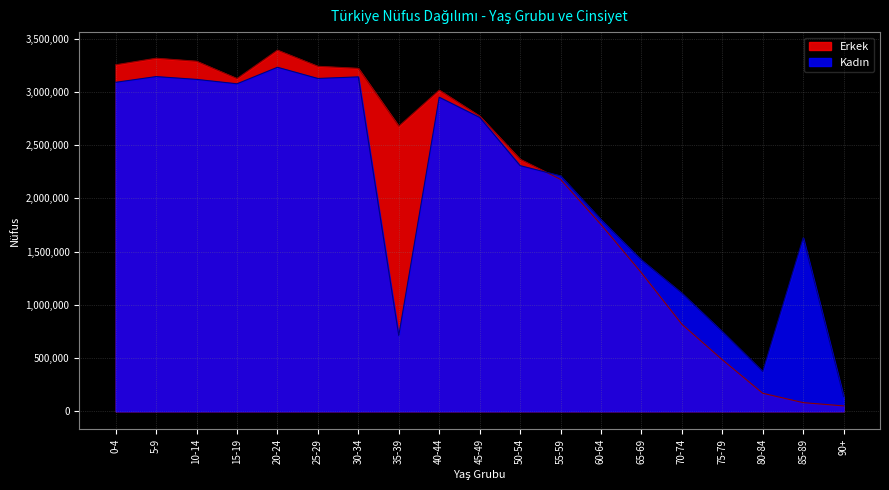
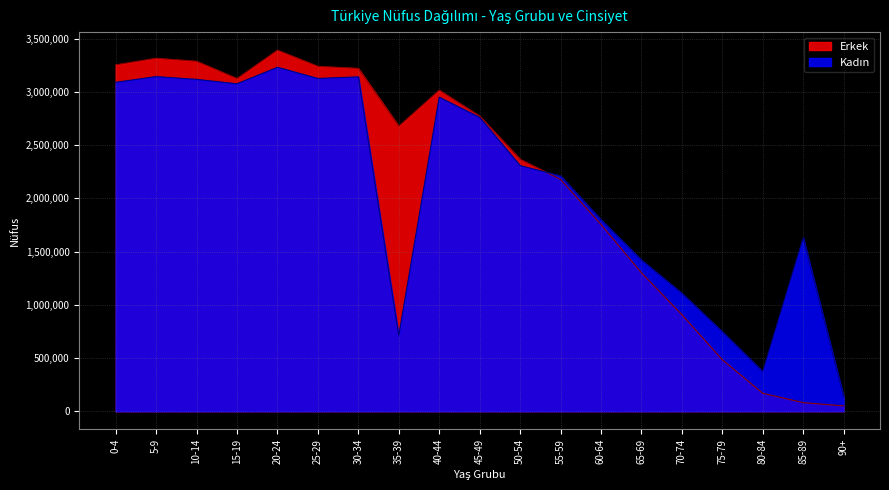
  {
    "Erkek": {
      "0-4": "3,250,000",
      "5-9": "3,320,000",
      "10-14": "3,290,000",
      "15-19": "3,130,000",
      "20-24": "3,390,000",
      "25-29": "3,240,000",
      "30-34": "3,220,000",
      "35-39": "2,680,000",
      "40-44": "3,020,000",
      "50-54": "2,370,000",
      "55-59": "2,180,000",
      "60-64": "1,750,000",
      "65-69": "1,300,000",
-     "70-74": "820,000",
+     "70-74": "910,000",
      "75-79": "480,000",
      "80-84": "170,000",
      "85-89": "80,000",
      "90+": "50,000"
    },
    "Kadın": {
      "0-4": "3,090,000",
      "5-9": "3,140,000",
      "10-14": "3,120,000",
      "15-19": "3,080,000",
      "20-24": "3,230,000",
      "25-29": "3,130,000",
      "30-34": "3,140,000",
      "35-39": "710,000",
      "40-44": "2,950,000",
      "50-54": "2,310,000",
      "55-59": "2,210,000",
      "60-64": "1,800,000",
      "65-69": "1,420,000",
      "70-74": "1,110,000",
      "75-79": "750,000",
      "80-84": "370,000",
      "85-89": "1,630,000",
      "90+": "140,000"
    }
  }
